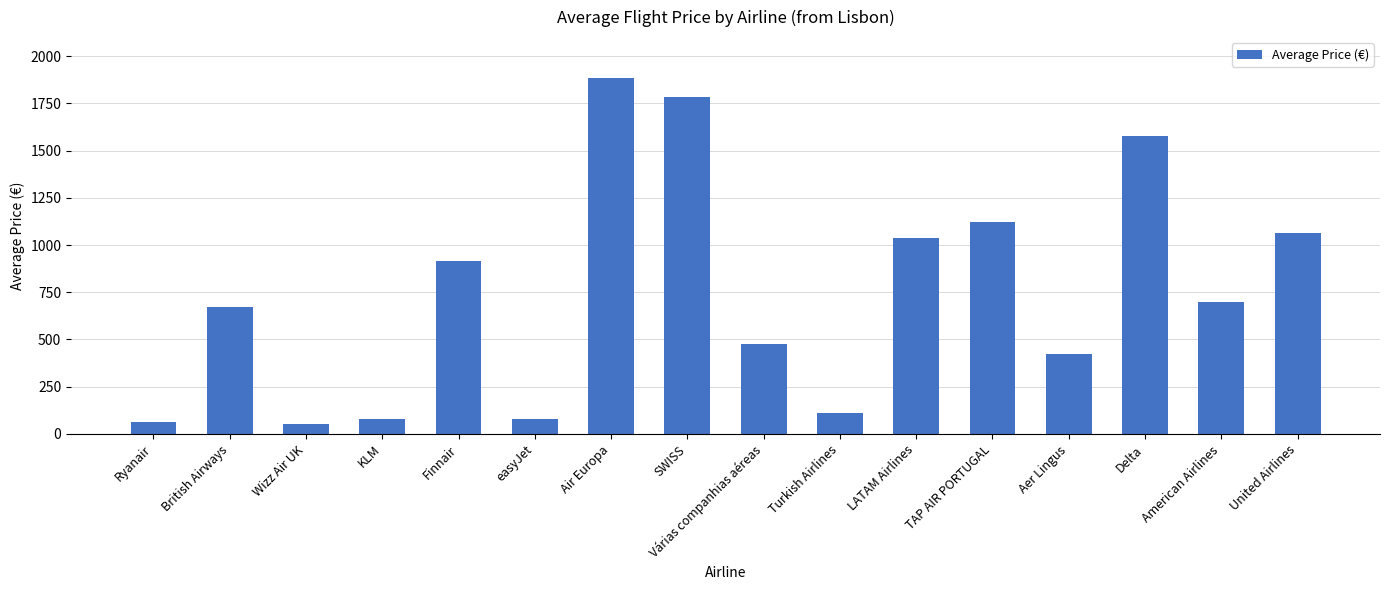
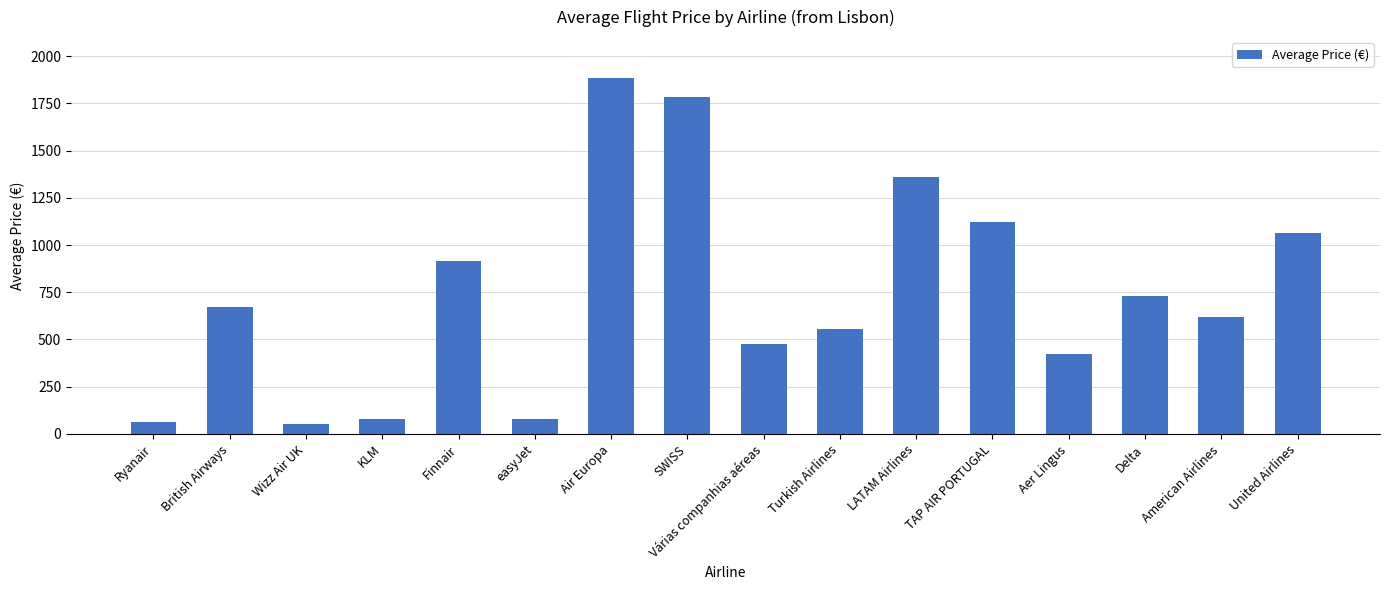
  {
    "Ryanair": 70,
    "British Airways": 670,
    "Wizz Air UK": 60,
    "KLM": 80,
    "Finnair": 920,
    "easyJet": 80,
    "Air Europa": 1880,
    "SWISS": 1780,
    "Várias companhias aéreas": 480,
-   "Turkish Airlines": 110,
-   "LATAM Airlines": 1040,
+   "Turkish Airlines": 550,
+   "LATAM Airlines": 1360,
    "TAP AIR PORTUGAL": 1120,
    "Aer Lingus": 420,
-   "Delta": 1580,
-   "American Airlines": 700,
+   "Delta": 730,
+   "American Airlines": 620,
    "United Airlines": 1060
  }
